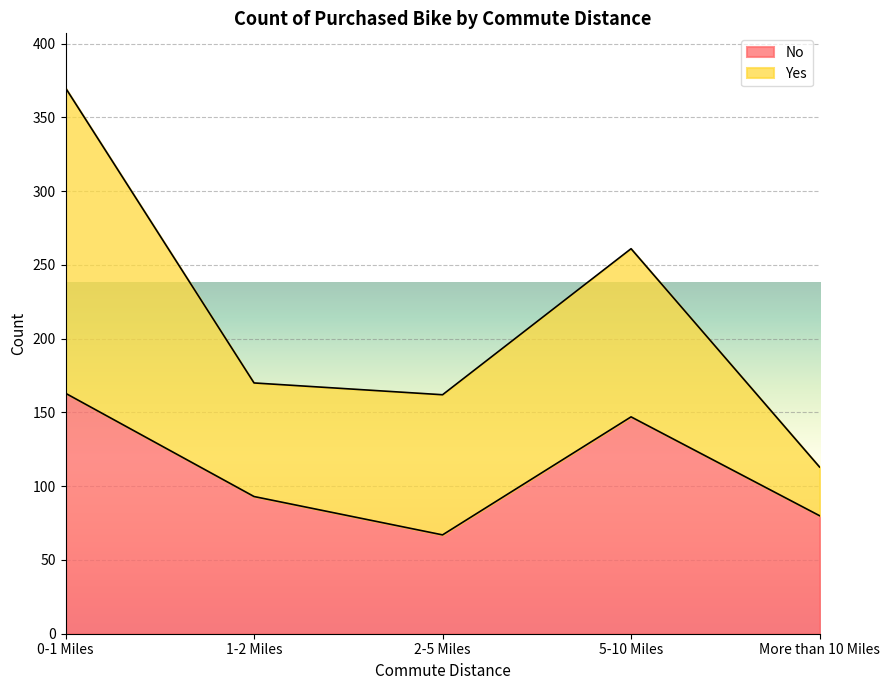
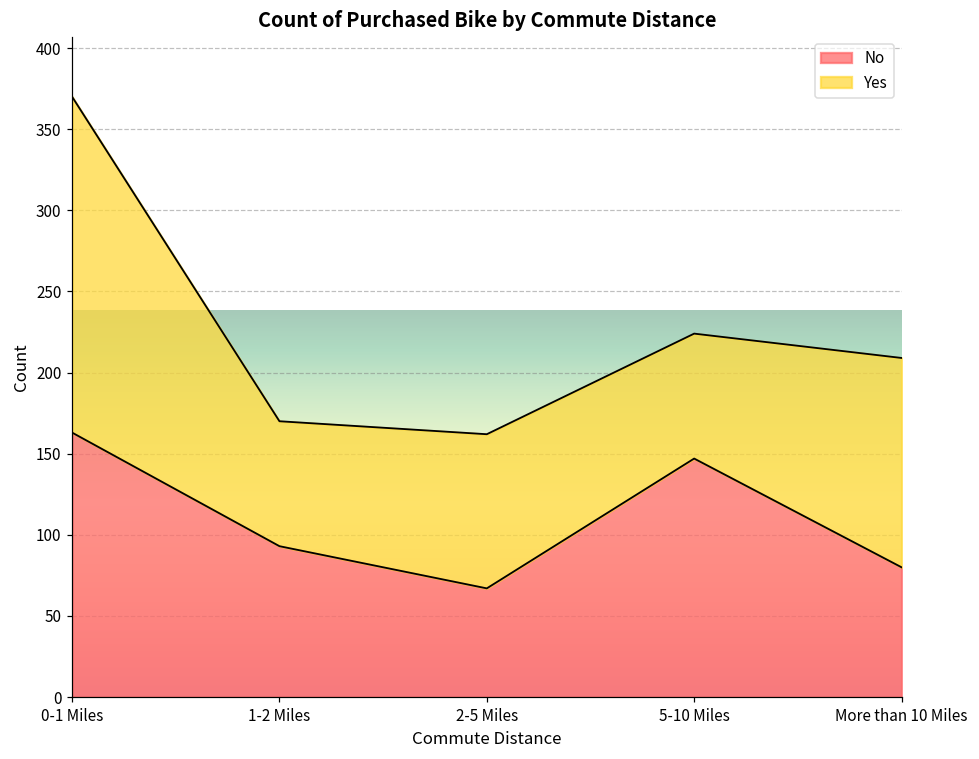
  {
    "No": {
      "0-1 Miles": 163,
      "1-2 Miles": 93,
      "2-5 Miles": 67,
      "5-10 Miles": 147,
      "More than 10 Miles": 80
    },
    "Yes": {
      "0-1 Miles": 207,
      "1-2 Miles": 77,
      "2-5 Miles": 95,
-     "5-10 Miles": 114,
-     "More than 10 Miles": 33
+     "5-10 Miles": 77,
+     "More than 10 Miles": 129
    }
  }
